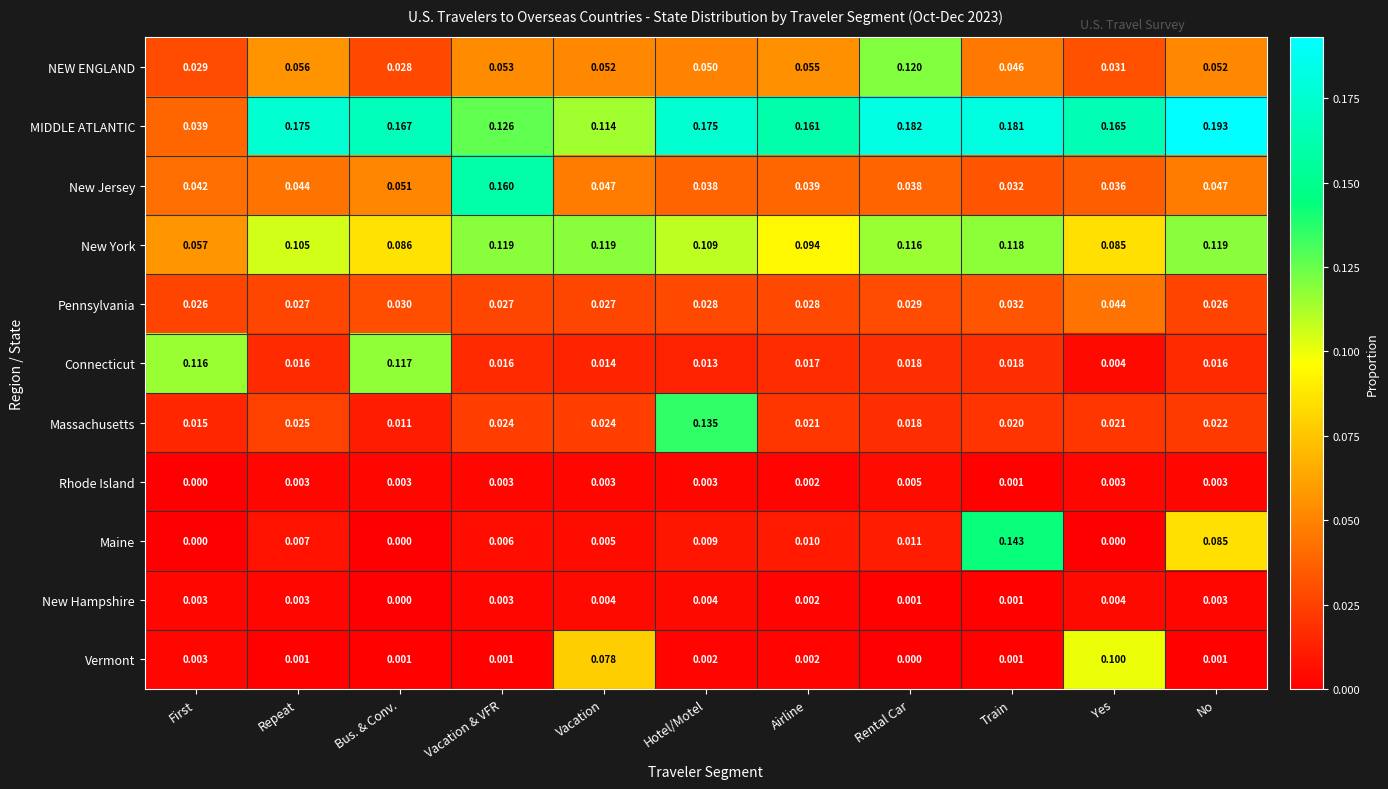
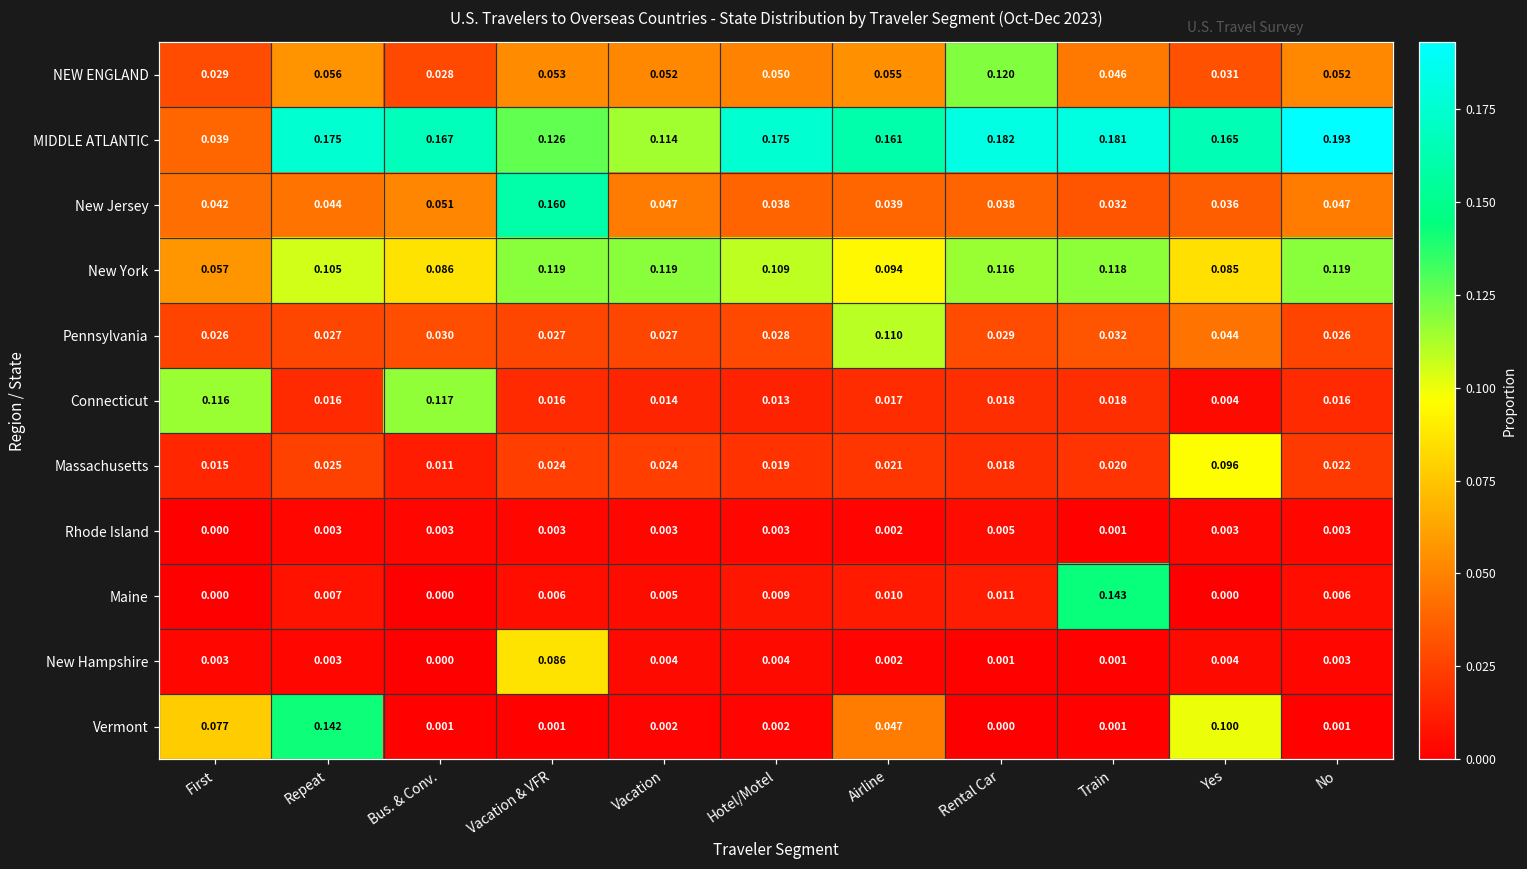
  {
    "NEW ENGLAND": {
      "First": 0.029,
      "Repeat": 0.056,
      "Bus. & Conv.": 0.028,
      "Vacation & VFR": 0.053,
      "Vacation": 0.052,
      "Hotel/Motel": 0.050,
      "Airline": 0.055,
      "Rental Car": 0.120,
      "Train": 0.046,
      "Yes": 0.031,
      "No": 0.052
    },
    "MIDDLE ATLANTIC": {
      "First": 0.039,
      "Repeat": 0.175,
      "Bus. & Conv.": 0.167,
      "Vacation & VFR": 0.126,
      "Vacation": 0.114,
      "Hotel/Motel": 0.175,
      "Airline": 0.161,
      "Rental Car": 0.182,
      "Train": 0.181,
      "Yes": 0.165,
      "No": 0.193
    },
    "New Jersey": {
      "First": 0.042,
      "Repeat": 0.044,
      "Bus. & Conv.": 0.051,
      "Vacation & VFR": 0.160,
      "Vacation": 0.047,
      "Hotel/Motel": 0.038,
      "Airline": 0.039,
      "Rental Car": 0.038,
      "Train": 0.032,
      "Yes": 0.036,
      "No": 0.047
    },
    "New York": {
      "First": 0.057,
      "Repeat": 0.105,
      "Bus. & Conv.": 0.086,
      "Vacation & VFR": 0.119,
      "Vacation": 0.119,
      "Hotel/Motel": 0.109,
      "Airline": 0.094,
      "Rental Car": 0.116,
      "Train": 0.118,
      "Yes": 0.085,
      "No": 0.119
    },
    "Pennsylvania": {
      "First": 0.026,
      "Repeat": 0.027,
      "Bus. & Conv.": 0.030,
      "Vacation & VFR": 0.027,
      "Vacation": 0.027,
      "Hotel/Motel": 0.028,
-     "Airline": 0.028,
+     "Airline": 0.110,
      "Rental Car": 0.029,
      "Train": 0.032,
      "Yes": 0.044,
      "No": 0.026
    },
    "Connecticut": {
      "First": 0.116,
      "Repeat": 0.016,
      "Bus. & Conv.": 0.117,
      "Vacation & VFR": 0.016,
      "Vacation": 0.014,
      "Hotel/Motel": 0.013,
      "Airline": 0.017,
      "Rental Car": 0.018,
      "Train": 0.018,
      "Yes": 0.004,
      "No": 0.016
    },
    "Massachusetts": {
      "First": 0.015,
      "Repeat": 0.025,
      "Bus. & Conv.": 0.011,
      "Vacation & VFR": 0.024,
      "Vacation": 0.024,
-     "Hotel/Motel": 0.135,
+     "Hotel/Motel": 0.019,
      "Airline": 0.021,
      "Rental Car": 0.018,
      "Train": 0.020,
-     "Yes": 0.021,
+     "Yes": 0.096,
      "No": 0.022
    },
    "Rhode Island": {
      "First": 0.000,
      "Repeat": 0.003,
      "Bus. & Conv.": 0.003,
      "Vacation & VFR": 0.003,
      "Vacation": 0.003,
      "Hotel/Motel": 0.003,
      "Airline": 0.002,
      "Rental Car": 0.005,
      "Train": 0.001,
      "Yes": 0.003,
      "No": 0.003
    },
    "Maine": {
      "First": 0.000,
      "Repeat": 0.007,
      "Bus. & Conv.": 0.000,
      "Vacation & VFR": 0.006,
      "Vacation": 0.005,
      "Hotel/Motel": 0.009,
      "Airline": 0.010,
      "Rental Car": 0.011,
      "Train": 0.143,
      "Yes": 0.000,
-     "No": 0.085
+     "No": 0.006
    },
    "New Hampshire": {
      "First": 0.003,
      "Repeat": 0.003,
      "Bus. & Conv.": 0.000,
-     "Vacation & VFR": 0.003,
+     "Vacation & VFR": 0.086,
      "Vacation": 0.004,
      "Hotel/Motel": 0.004,
      "Airline": 0.002,
      "Rental Car": 0.001,
      "Train": 0.001,
      "Yes": 0.004,
      "No": 0.003
    },
    "Vermont": {
-     "First": 0.003,
-     "Repeat": 0.001,
+     "First": 0.077,
+     "Repeat": 0.142,
      "Bus. & Conv.": 0.001,
      "Vacation & VFR": 0.001,
-     "Vacation": 0.078,
+     "Vacation": 0.002,
      "Hotel/Motel": 0.002,
-     "Airline": 0.002,
+     "Airline": 0.047,
      "Rental Car": 0.000,
      "Train": 0.001,
      "Yes": 0.100,
      "No": 0.001
    }
  }
